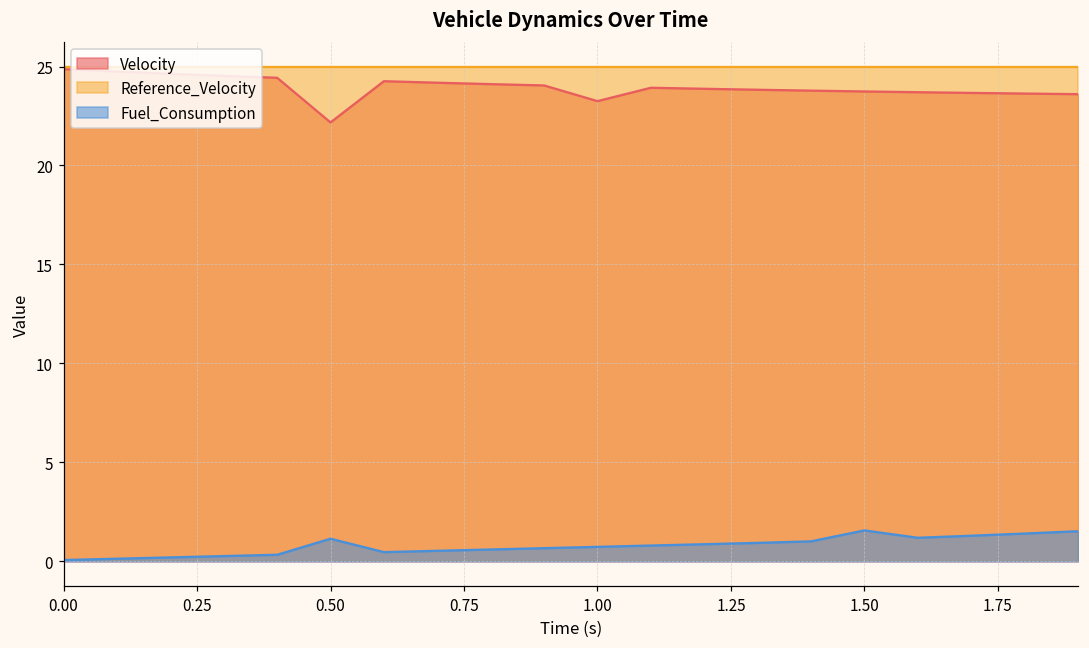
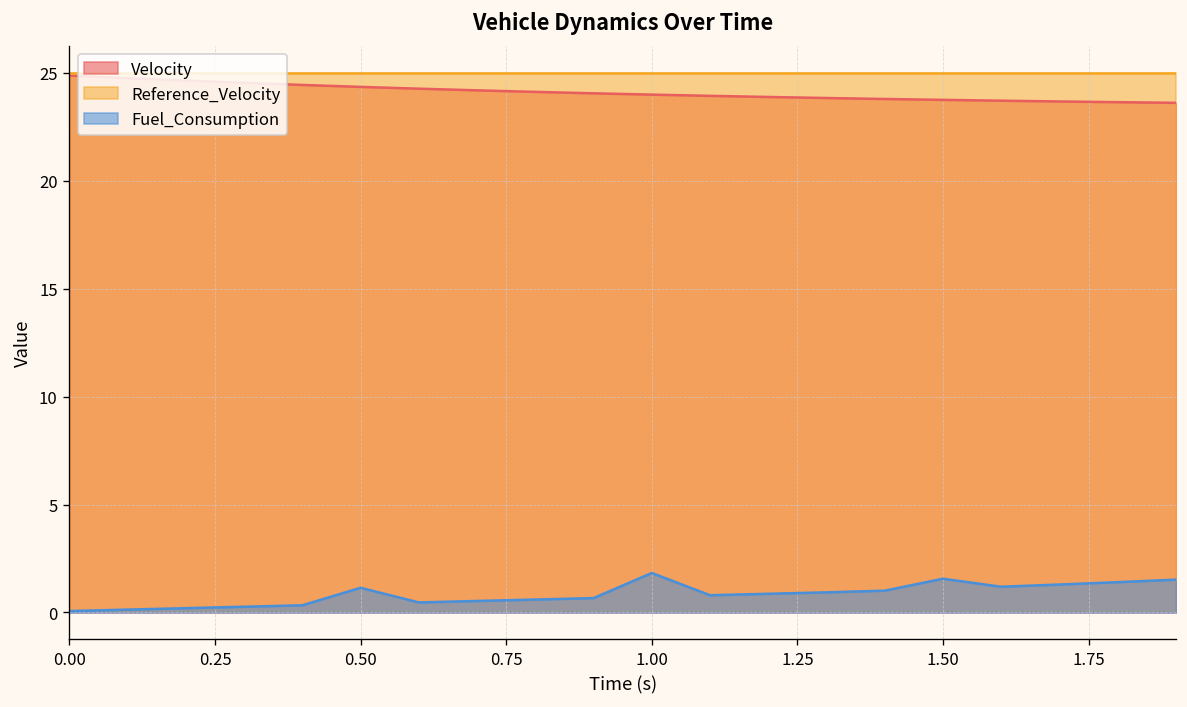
  {
    "Velocity": {
-     "0.50": 22.2,
-     "1.00": 23.3,
+     "0.50": 24.3,
+     "1.00": 24.0,
      "1.50": 23.7
    },
    "Reference_Velocity": {
      "0.50": 25.0,
      "1.00": 25.0,
      "1.50": 25.0
    },
    "Fuel_Consumption": {
      "0.00": 0.1,
      "0.50": 1.1,
-     "1.00": 0.7,
+     "1.00": 1.8,
      "1.50": 1.6
    }
  }
